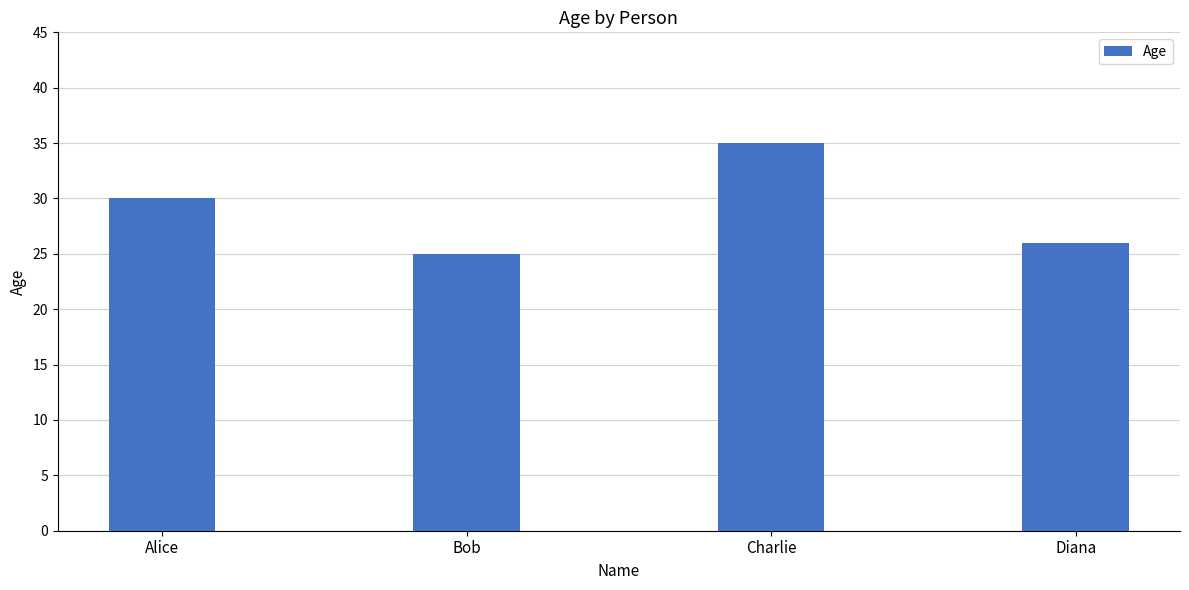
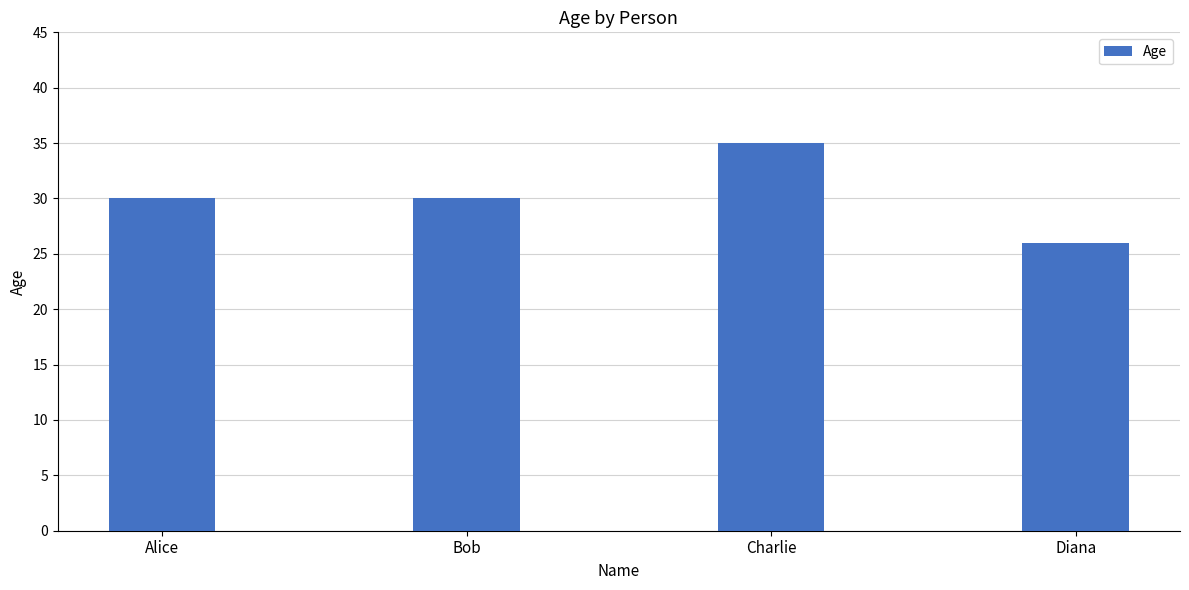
  {
    "Alice": 30,
-   "Bob": 25,
+   "Bob": 30,
    "Charlie": 35,
    "Diana": 26
  }
